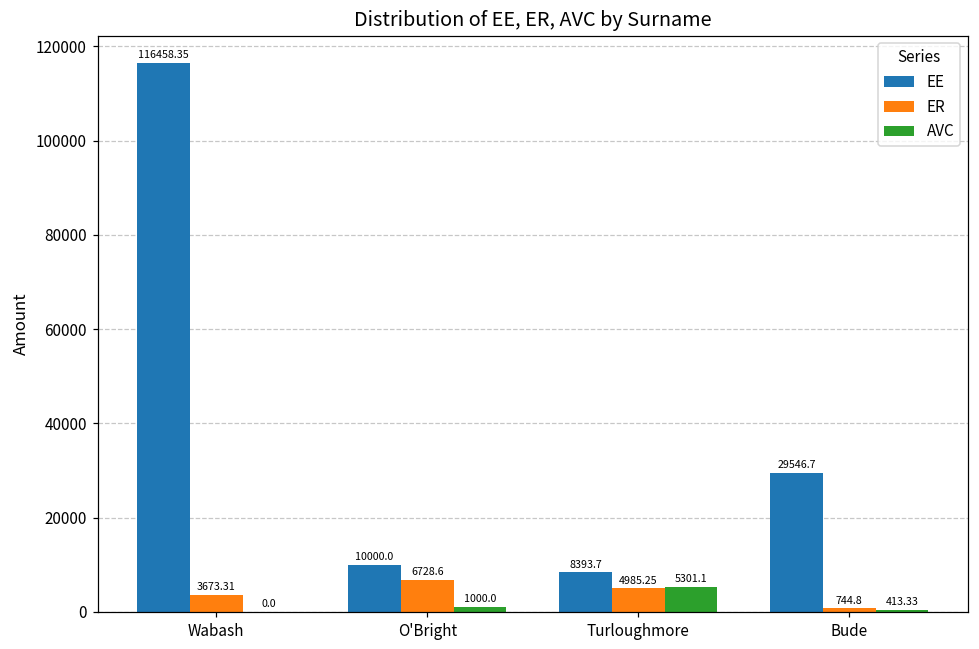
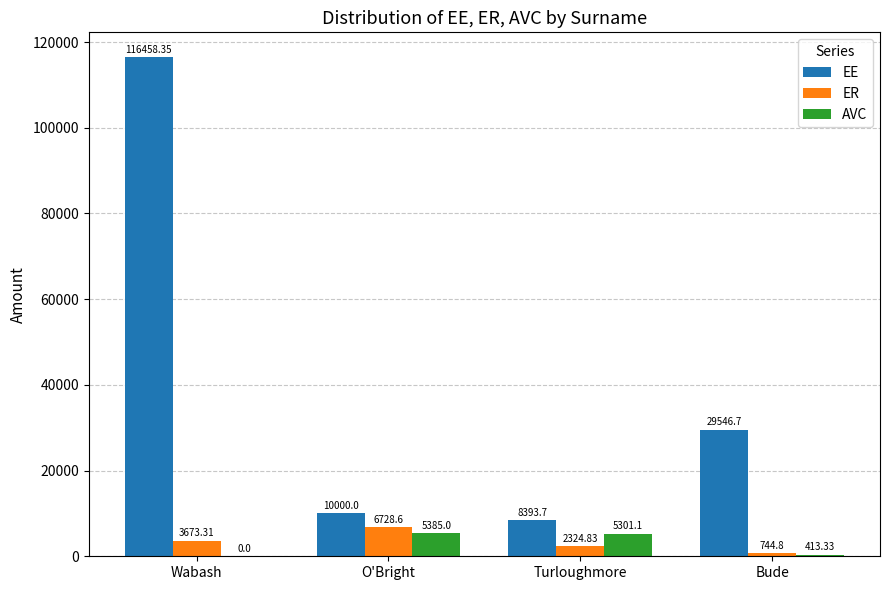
  {
    "EE": {
      "Wabash": 116458.35,
      "O'Bright": 10000.0,
      "Turloughmore": 8393.7,
      "Bude": 29546.7
    },
    "ER": {
      "Wabash": 3673.31,
      "O'Bright": 6728.6,
-     "Turloughmore": 4985.25,
+     "Turloughmore": 2324.83,
      "Bude": 744.8
    },
    "AVC": {
      "Wabash": 0.0,
-     "O'Bright": 1000.0,
+     "O'Bright": 5385.0,
      "Turloughmore": 5301.1,
      "Bude": 413.33
    }
  }
